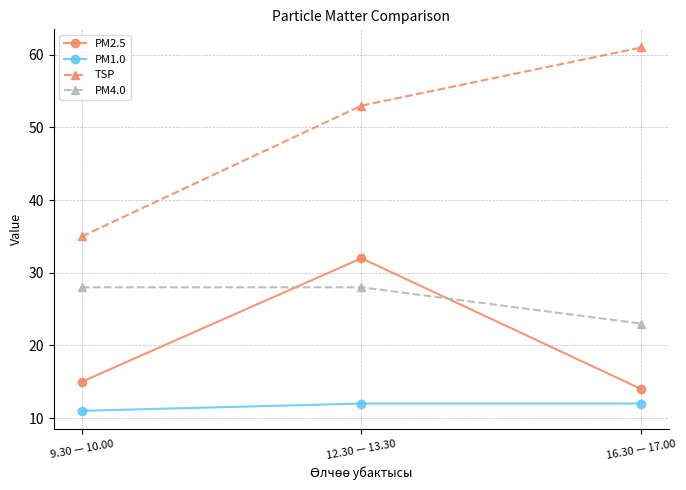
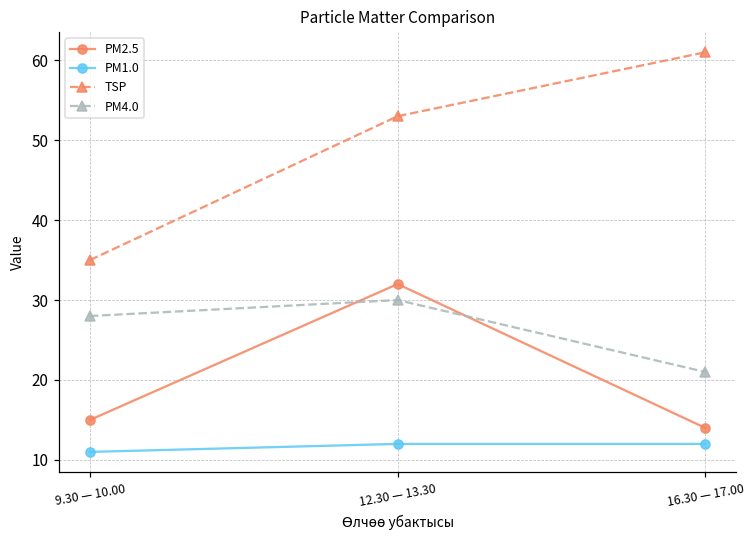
  {
    "PM1.0": {
      "9.30 — 10.00": 11,
      "12.30 — 13.30": 12,
      "16.30 — 17.00": 12
    },
    "PM4.0": {
      "9.30 — 10.00": 28,
-     "12.30 — 13.30": 28,
-     "16.30 — 17.00": 23
+     "12.30 — 13.30": 30,
+     "16.30 — 17.00": 21
    }
  }
